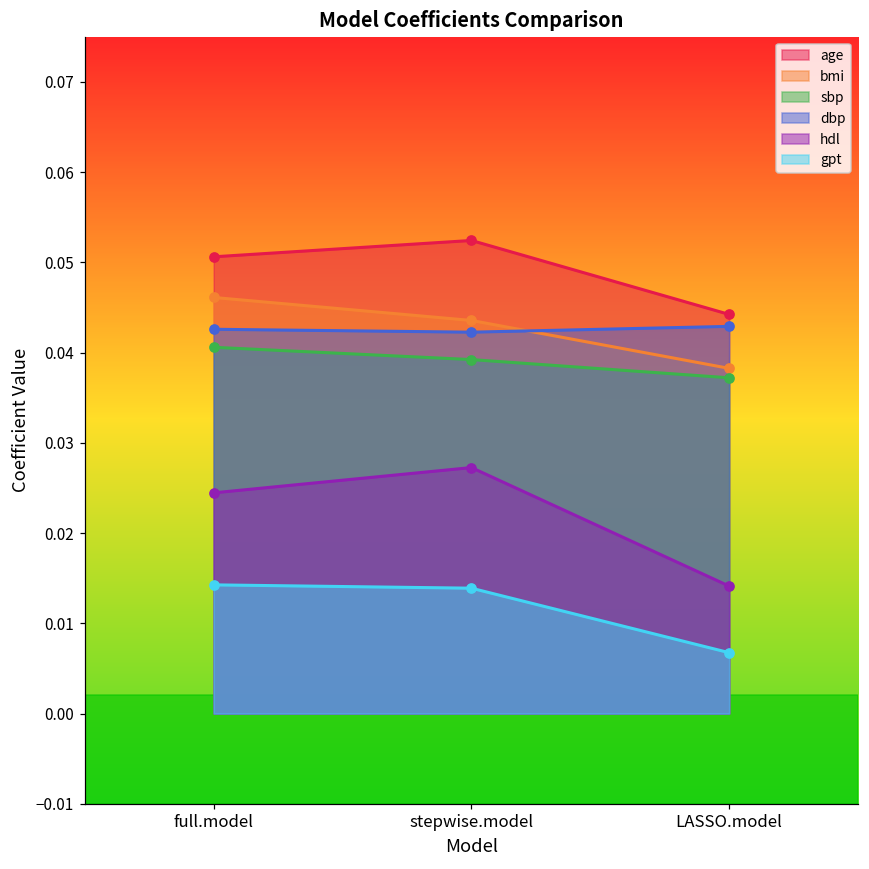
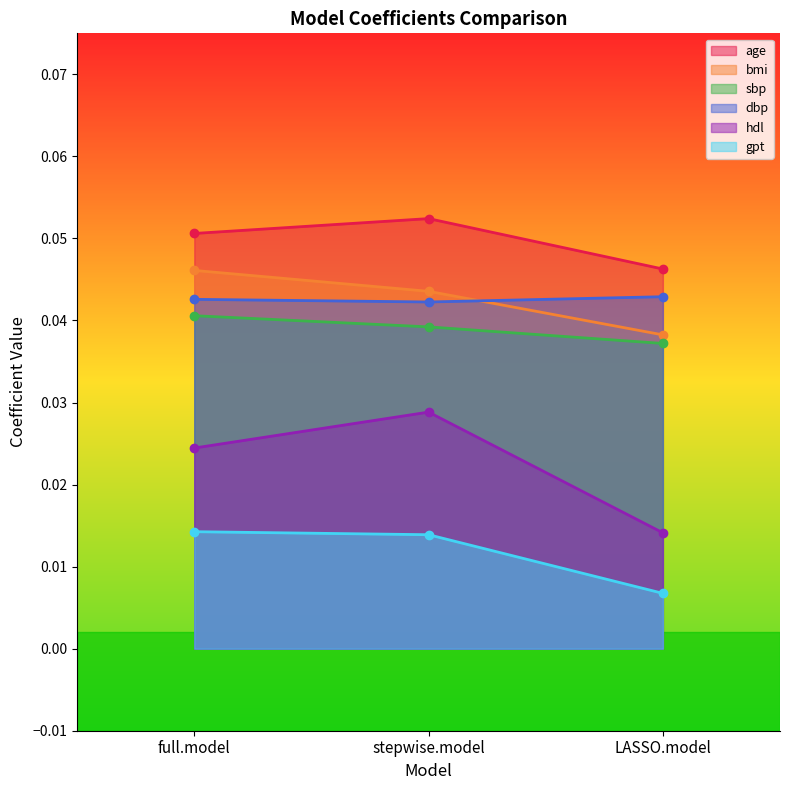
  {
    "age": {
      "full.model": 0.051,
      "stepwise.model": 0.052,
-     "LASSO.model": 0.044
+     "LASSO.model": 0.046
    },
    "bmi": {
      "full.model": 0.046,
      "stepwise.model": 0.044,
      "LASSO.model": 0.038
    },
    "sbp": {
      "full.model": 0.041,
      "stepwise.model": 0.039,
      "LASSO.model": 0.037
    },
    "dbp": {
      "full.model": 0.043,
      "stepwise.model": 0.042,
      "LASSO.model": 0.043
    },
    "hdl": {
      "full.model": 0.024,
-     "stepwise.model": 0.027,
+     "stepwise.model": 0.029,
      "LASSO.model": 0.014
    },
    "gpt": {
      "full.model": 0.014,
      "stepwise.model": 0.014,
      "LASSO.model": 0.007
    }
  }
